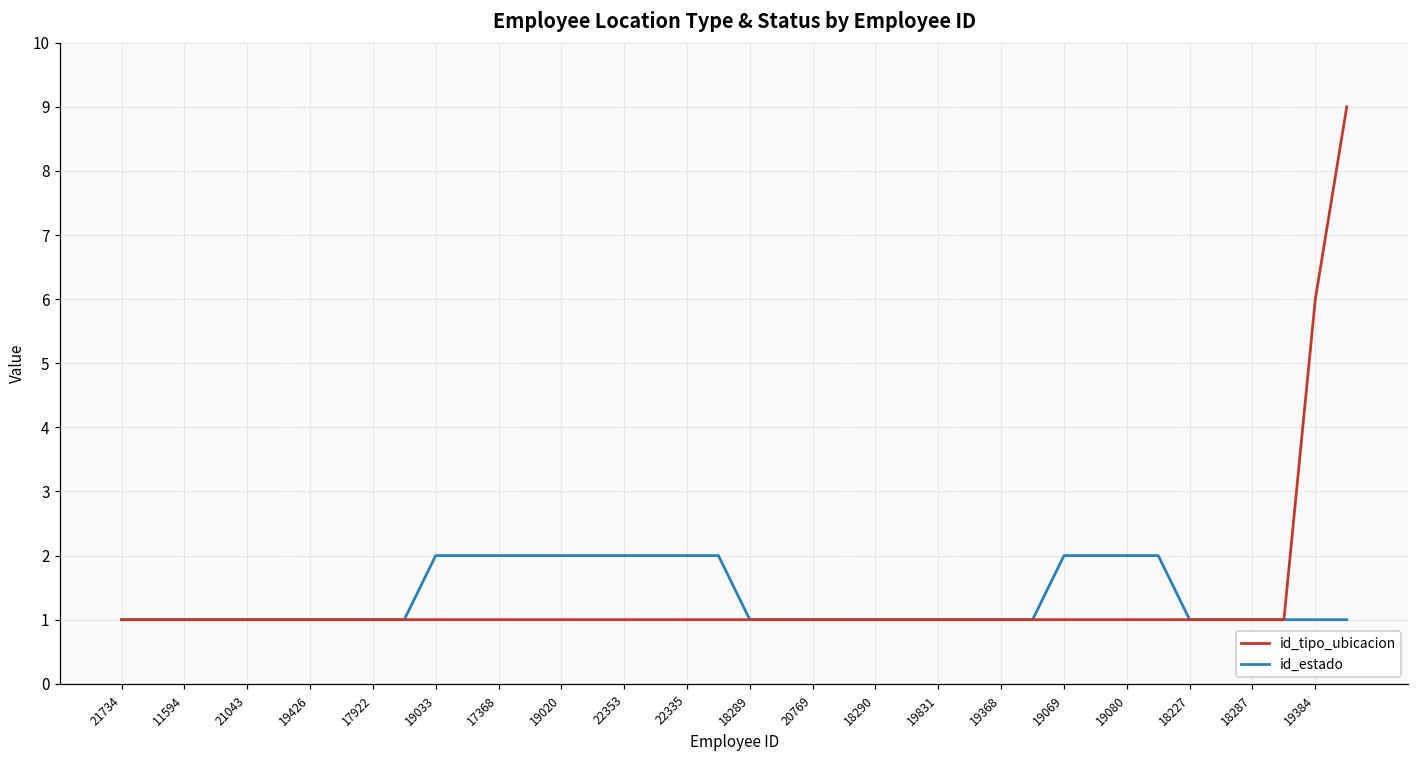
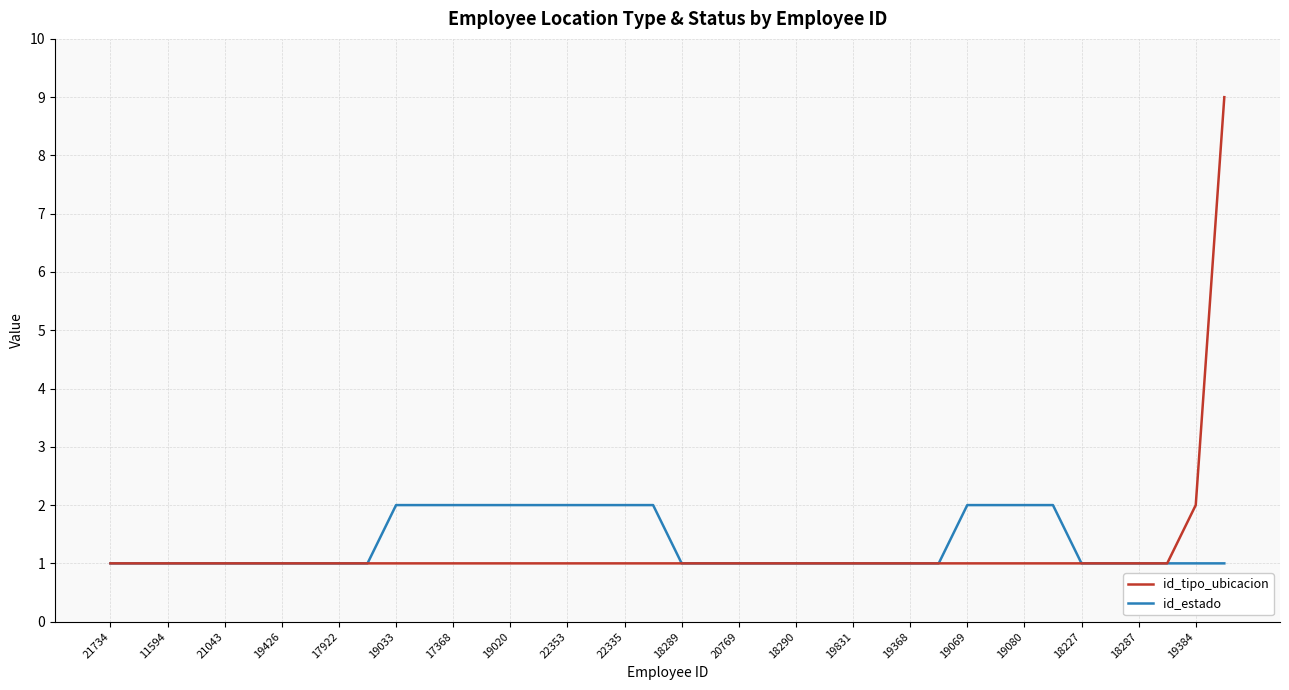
  {
    "id_tipo_ubicacion": {
      "19033": 1,
      "17368": 1,
      "19020": 1,
      "22353": 1,
      "22335": 1,
      "19069": 1,
      "19080": 1,
-     "19384": 6
+     "19384": 2
    },
    "id_estado": {
      "19033": 2,
      "17368": 2,
      "19020": 2,
      "22353": 2,
      "22335": 2,
      "19069": 2,
      "19080": 2,
      "19384": 1
    }
  }
